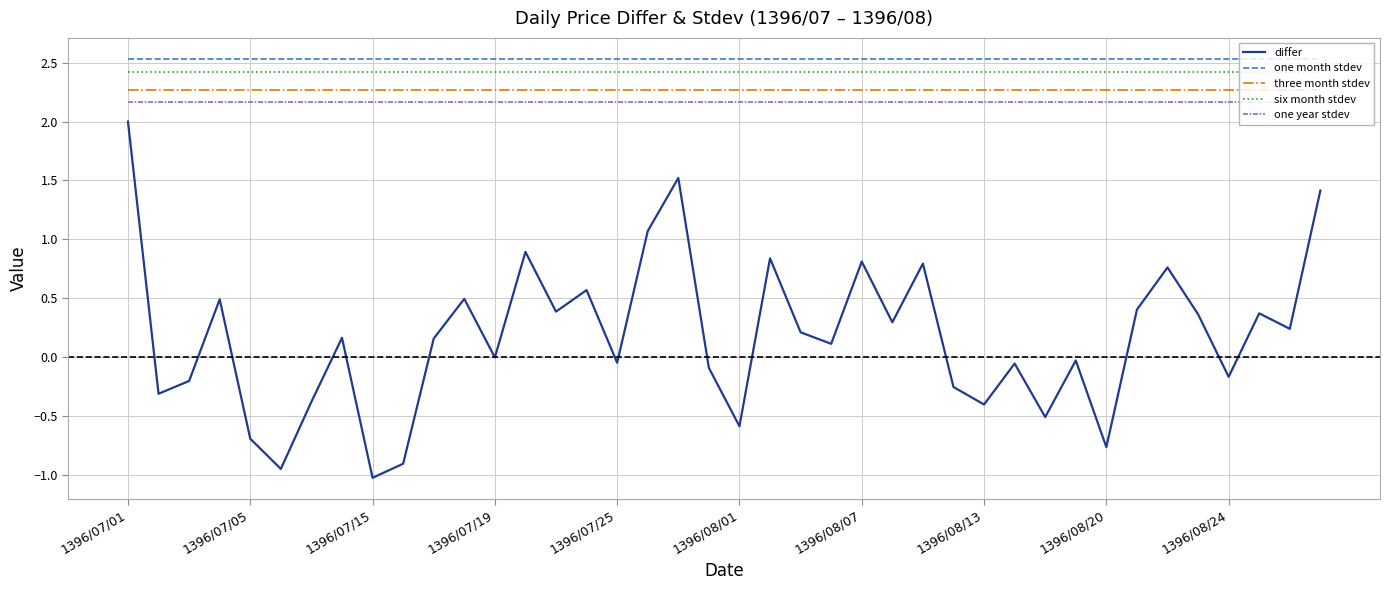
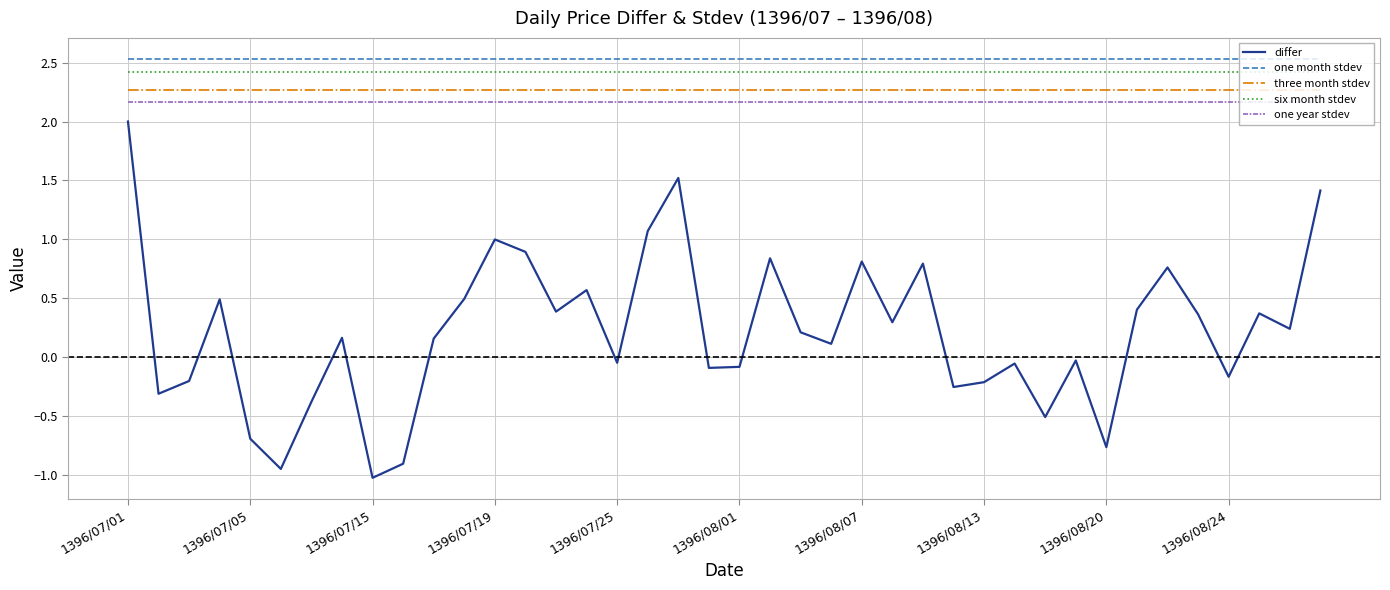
  {
    "differ": {
      "1396/07/01": 2.00,
      "1396/07/05": -0.69,
      "1396/07/15": -1.02,
-     "1396/07/19": 0,
+     "1396/07/19": 1,
      "1396/07/25": -0.05,
-     "1396/08/01": -0.58,
+     "1396/08/01": -0.08,
      "1396/08/07": 0.81,
-     "1396/08/13": -0.40,
+     "1396/08/13": -0.21,
      "1396/08/20": -0.76,
      "1396/08/24": -0.16
    },
    "one month stdev": {
      "1396/07/01": 2.53,
      "1396/07/05": 2.53,
      "1396/07/15": 2.53,
      "1396/07/19": 2.53,
      "1396/07/25": 2.53,
      "1396/08/01": 2.53,
      "1396/08/07": 2.53,
      "1396/08/13": 2.53,
      "1396/08/20": 2.53,
      "1396/08/24": 2.53
    },
    "three month stdev": {
      "1396/07/01": 2.27,
      "1396/07/05": 2.27,
      "1396/07/15": 2.27,
      "1396/07/19": 2.27,
      "1396/07/25": 2.27,
      "1396/08/01": 2.27,
      "1396/08/07": 2.27,
      "1396/08/13": 2.27,
      "1396/08/20": 2.27,
      "1396/08/24": 2.27
    },
    "six month stdev": {
      "1396/07/01": 2.42,
      "1396/07/05": 2.42,
      "1396/07/15": 2.42,
      "1396/07/19": 2.42,
      "1396/07/25": 2.42,
      "1396/08/01": 2.42,
      "1396/08/07": 2.42,
      "1396/08/13": 2.42,
      "1396/08/20": 2.42,
      "1396/08/24": 2.42
    },
    "one year stdev": {
      "1396/07/01": 2.17,
      "1396/07/05": 2.17,
      "1396/07/15": 2.17,
      "1396/07/19": 2.17,
      "1396/07/25": 2.17,
      "1396/08/01": 2.17,
      "1396/08/07": 2.17,
      "1396/08/13": 2.17,
      "1396/08/20": 2.17,
      "1396/08/24": 2.17
    }
  }
